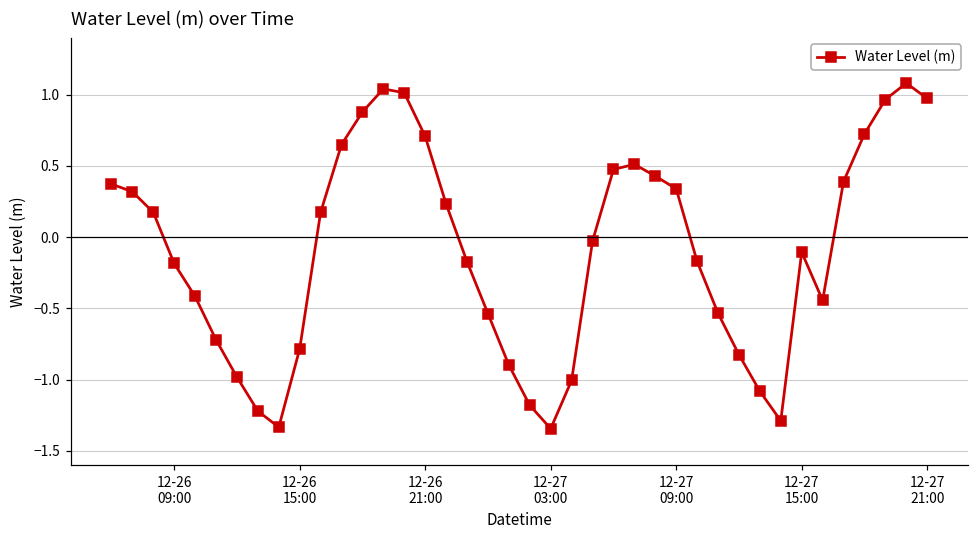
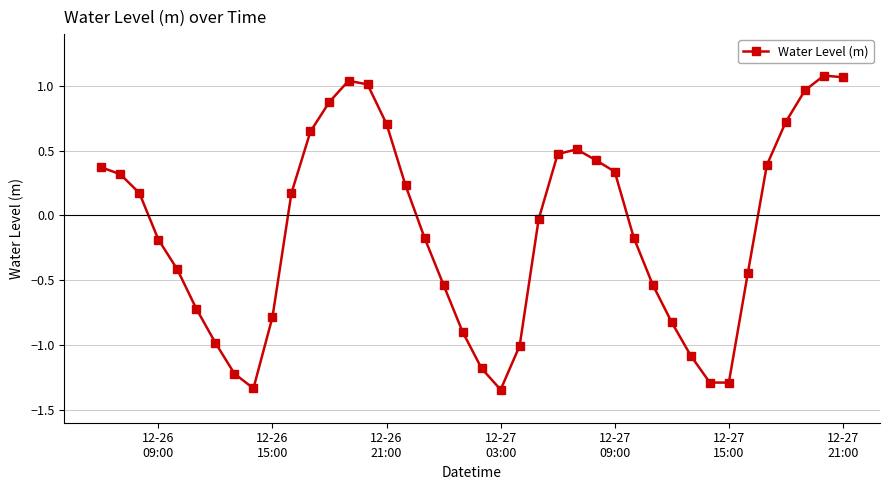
  {
    "12-26 09:00": -0.19,
    "12-26 15:00": -0.79,
    "12-26 21:00": 0.71,
    "12-27 03:00": -1.34,
    "12-27 09:00": 0.34,
-   "12-27 15:00": -0.11,
-   "12-27 21:00": 0.97
+   "12-27 15:00": -1.29,
+   "12-27 21:00": 1.07
  }
